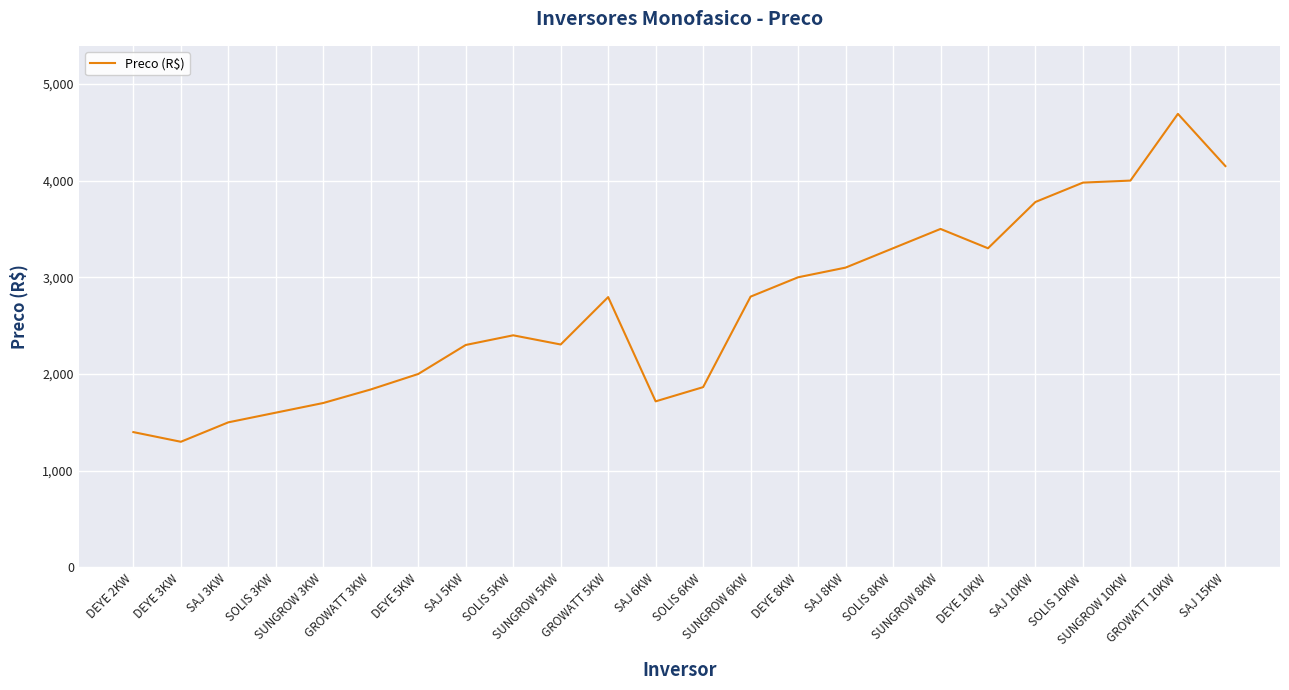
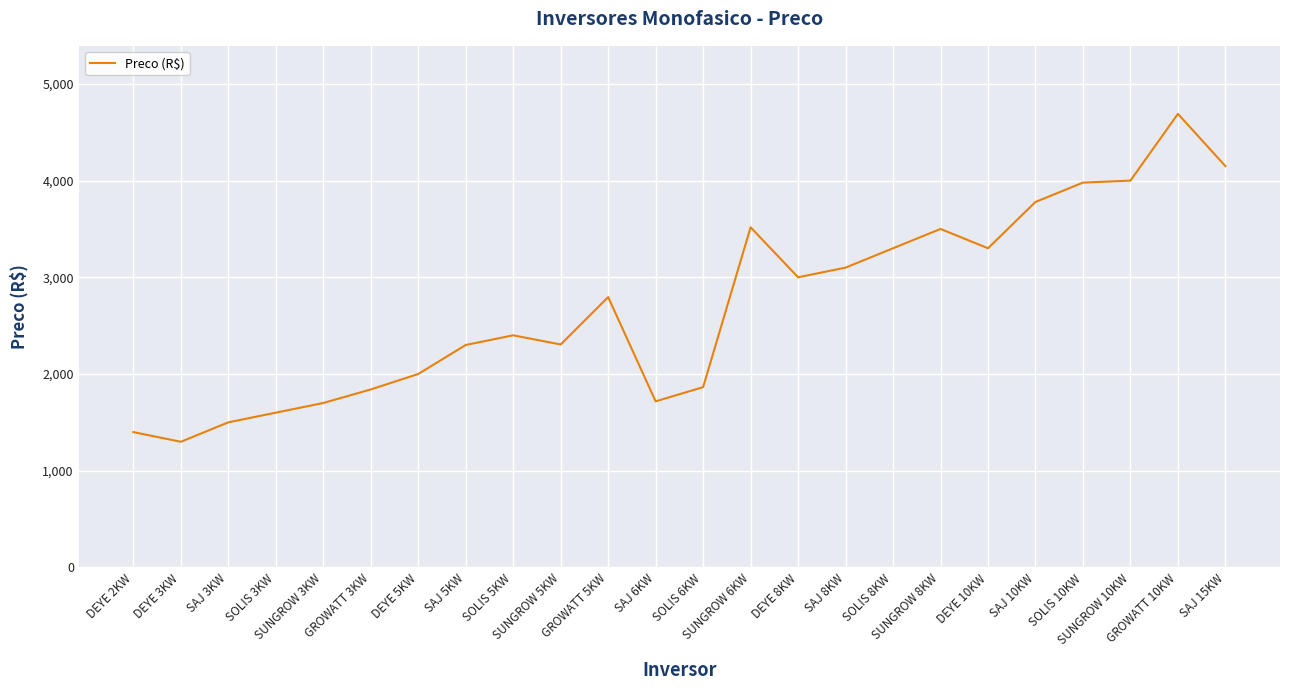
  {
    "DEYE 2KW": "1,400",
    "DEYE 3KW": "1,300",
    "SAJ 3KW": "1,500",
    "SOLIS 3KW": "1,600",
    "SUNGROW 3KW": "1,700",
    "GROWATT 3KW": "1,800",
    "DEYE 5KW": "2,000",
    "SAJ 5KW": "2,300",
    "SOLIS 5KW": "2,400",
    "SUNGROW 5KW": "2,300",
    "GROWATT 5KW": "2,800",
    "SAJ 6KW": "1,700",
    "SOLIS 6KW": "1,900",
-   "SUNGROW 6KW": "2,800",
+   "SUNGROW 6KW": "3,500",
    "DEYE 8KW": "3,000",
    "SAJ 8KW": "3,100",
    "SOLIS 8KW": "3,300",
    "SUNGROW 8KW": "3,500",
    "DEYE 10KW": "3,300",
    "SAJ 10KW": "3,800",
    "SOLIS 10KW": "4,000",
    "SUNGROW 10KW": "4,000",
    "GROWATT 10KW": "4,700",
    "SAJ 15KW": "4,200"
  }
